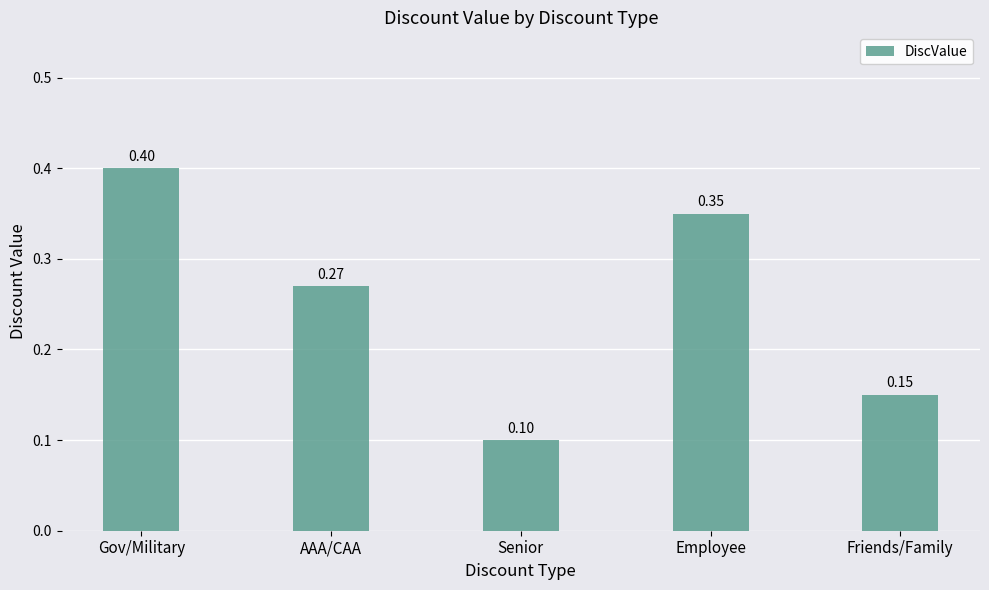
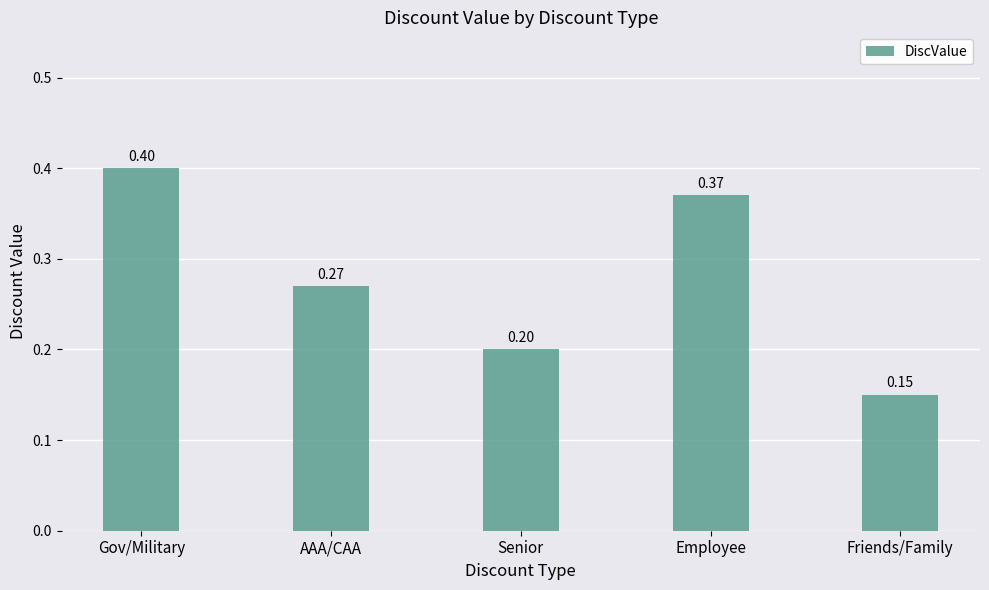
  {
    "Gov/Military": 0.40,
    "AAA/CAA": 0.27,
-   "Senior": 0.10,
-   "Employee": 0.35,
+   "Senior": 0.20,
+   "Employee": 0.37,
    "Friends/Family": 0.15
  }
